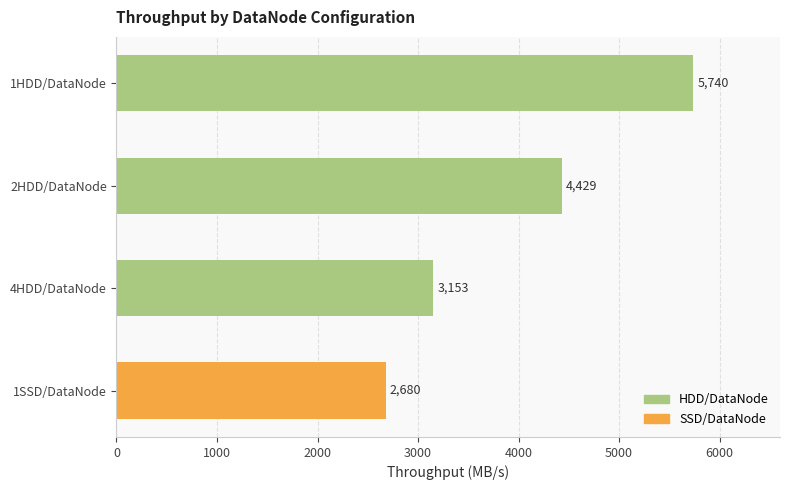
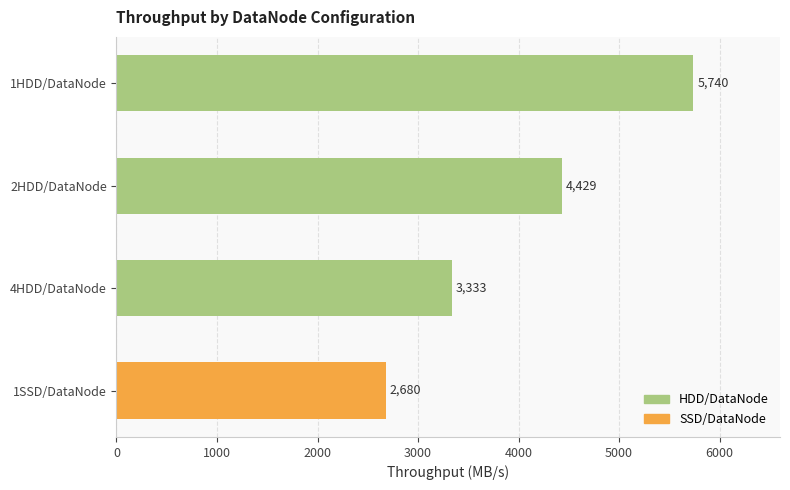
  {
    "1HDD/DataNode": "5,740",
    "2HDD/DataNode": "4,429",
-   "4HDD/DataNode": "3,153",
+   "4HDD/DataNode": "3,333",
    "1SSD/DataNode": "2,680"
  }
